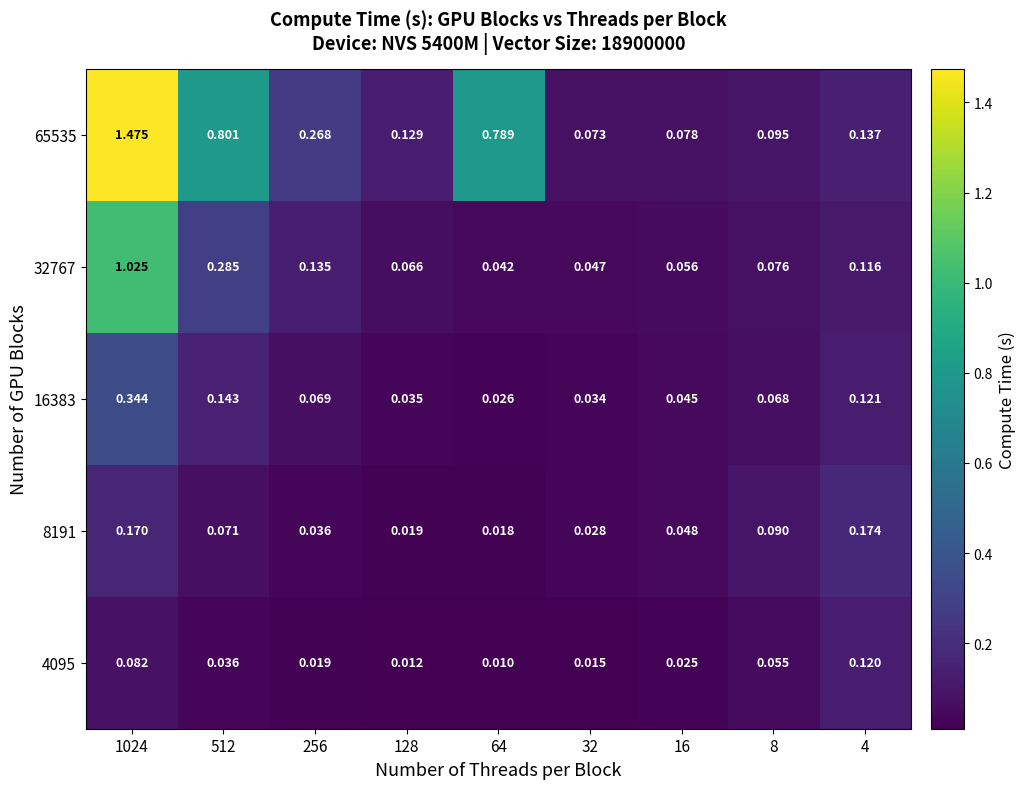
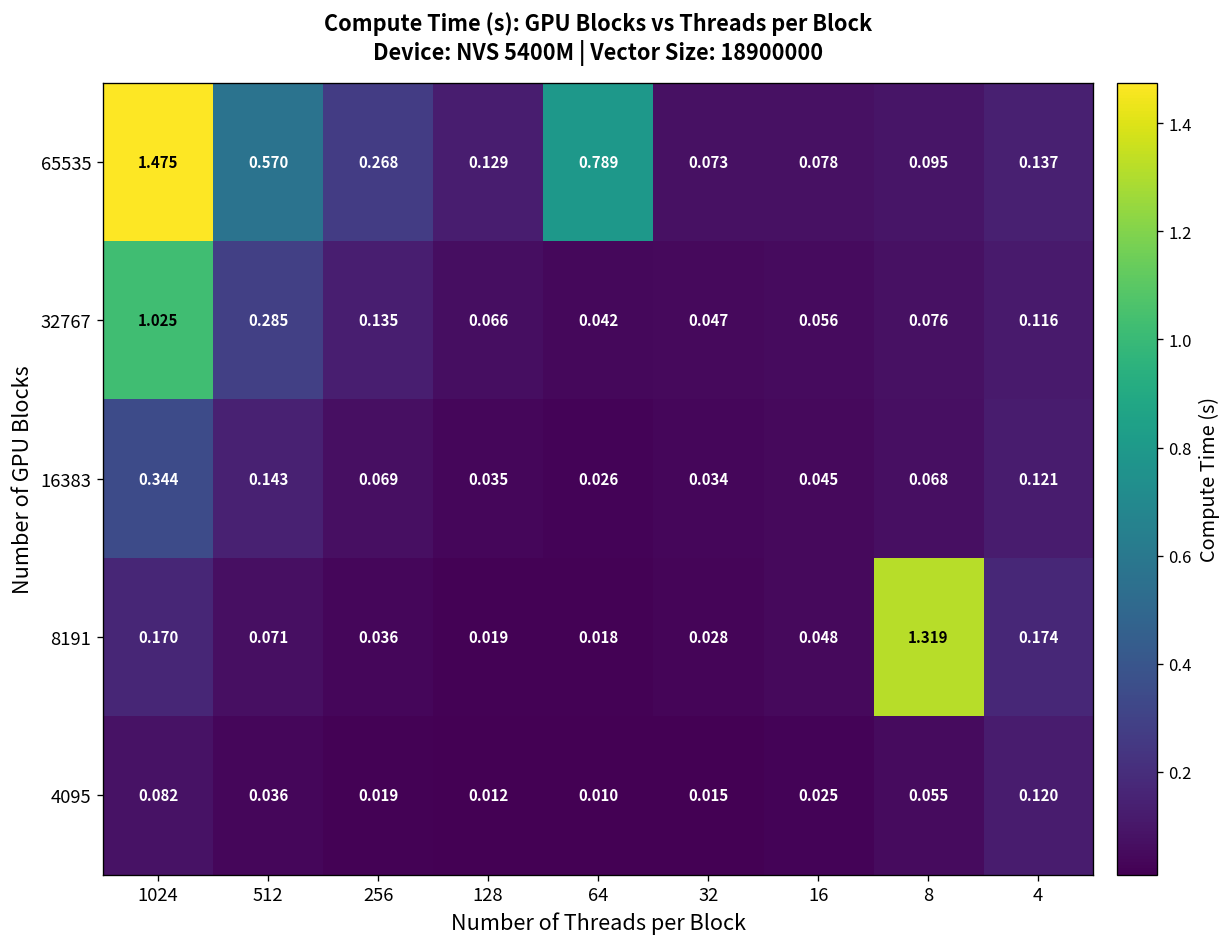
  {
    "65535": {
      "1024": 1.475,
-     "512": 0.801,
+     "512": 0.570,
      "256": 0.268,
      "128": 0.129,
      "64": 0.789,
      "32": 0.073,
      "16": 0.078,
      "8": 0.095,
      "4": 0.137
    },
    "32767": {
      "1024": 1.025,
      "512": 0.285,
      "256": 0.135,
      "128": 0.066,
      "64": 0.042,
      "32": 0.047,
      "16": 0.056,
      "8": 0.076,
      "4": 0.116
    },
    "16383": {
      "1024": 0.344,
      "512": 0.143,
      "256": 0.069,
      "128": 0.035,
      "64": 0.026,
      "32": 0.034,
      "16": 0.045,
      "8": 0.068,
      "4": 0.121
    },
    "8191": {
      "1024": 0.170,
      "512": 0.071,
      "256": 0.036,
      "128": 0.019,
      "64": 0.018,
      "32": 0.028,
      "16": 0.048,
-     "8": 0.090,
+     "8": 1.319,
      "4": 0.174
    },
    "4095": {
      "1024": 0.082,
      "512": 0.036,
      "256": 0.019,
      "128": 0.012,
      "64": 0.010,
      "32": 0.015,
      "16": 0.025,
      "8": 0.055,
      "4": 0.120
    }
  }
